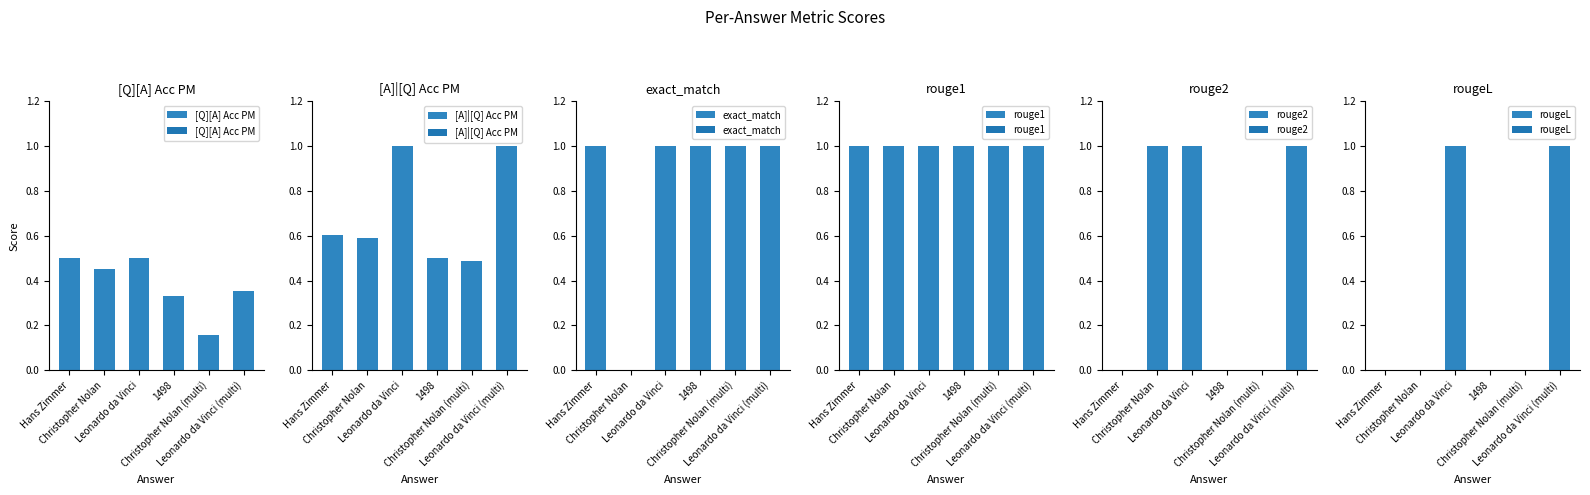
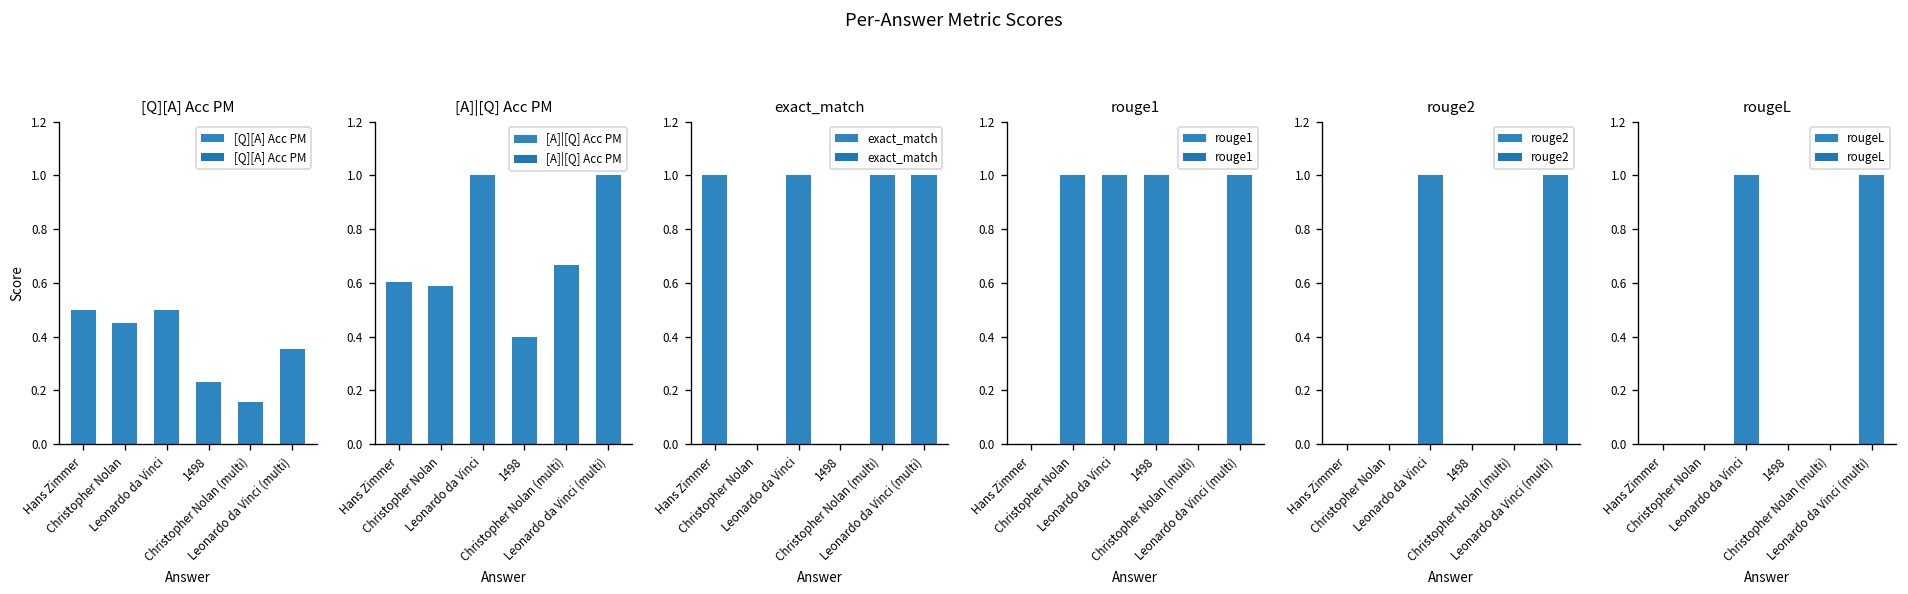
  {
    "[Q][A] Acc PM": {
      "Hans Zimmer": 0.50,
      "Christopher Nolan": 0.45,
      "Leonardo da Vinci": 0.50,
-     "1498": 0.33,
+     "1498": 0.23,
      "Christopher Nolan (multi)": 0.16,
      "Leonardo da Vinci (multi)": 0.35
    },
    "[A]|[Q] Acc PM": {
      "Hans Zimmer": 0.60,
      "Christopher Nolan": 0.59,
      "Leonardo da Vinci": 1.00,
-     "1498": 0.5,
-     "Christopher Nolan (multi)": 0.49,
+     "1498": 0.4,
+     "Christopher Nolan (multi)": 0.67,
      "Leonardo da Vinci (multi)": 1.00
    },
    "exact_match": {
      "Hans Zimmer": 1,
      "Christopher Nolan": 0,
      "Leonardo da Vinci": 1,
-     "1498": 1,
+     "1498": 0,
      "Christopher Nolan (multi)": 1,
      "Leonardo da Vinci (multi)": 1
    },
    "rouge1": {
-     "Hans Zimmer": 1,
+     "Hans Zimmer": 0,
      "Christopher Nolan": 1,
      "Leonardo da Vinci": 1,
      "1498": 1,
-     "Christopher Nolan (multi)": 1,
+     "Christopher Nolan (multi)": 0,
      "Leonardo da Vinci (multi)": 1
    },
    "rouge2": {
      "Hans Zimmer": 0,
-     "Christopher Nolan": 1,
+     "Christopher Nolan": 0,
      "Leonardo da Vinci": 1,
      "1498": 0,
      "Christopher Nolan (multi)": 0,
      "Leonardo da Vinci (multi)": 1
    },
    "rougeL": {
      "Hans Zimmer": 0.00,
      "Christopher Nolan": 0.00,
      "Leonardo da Vinci": 1.00,
      "1498": 0.00,
      "Christopher Nolan (multi)": 0.00,
      "Leonardo da Vinci (multi)": 1.00
    }
  }
